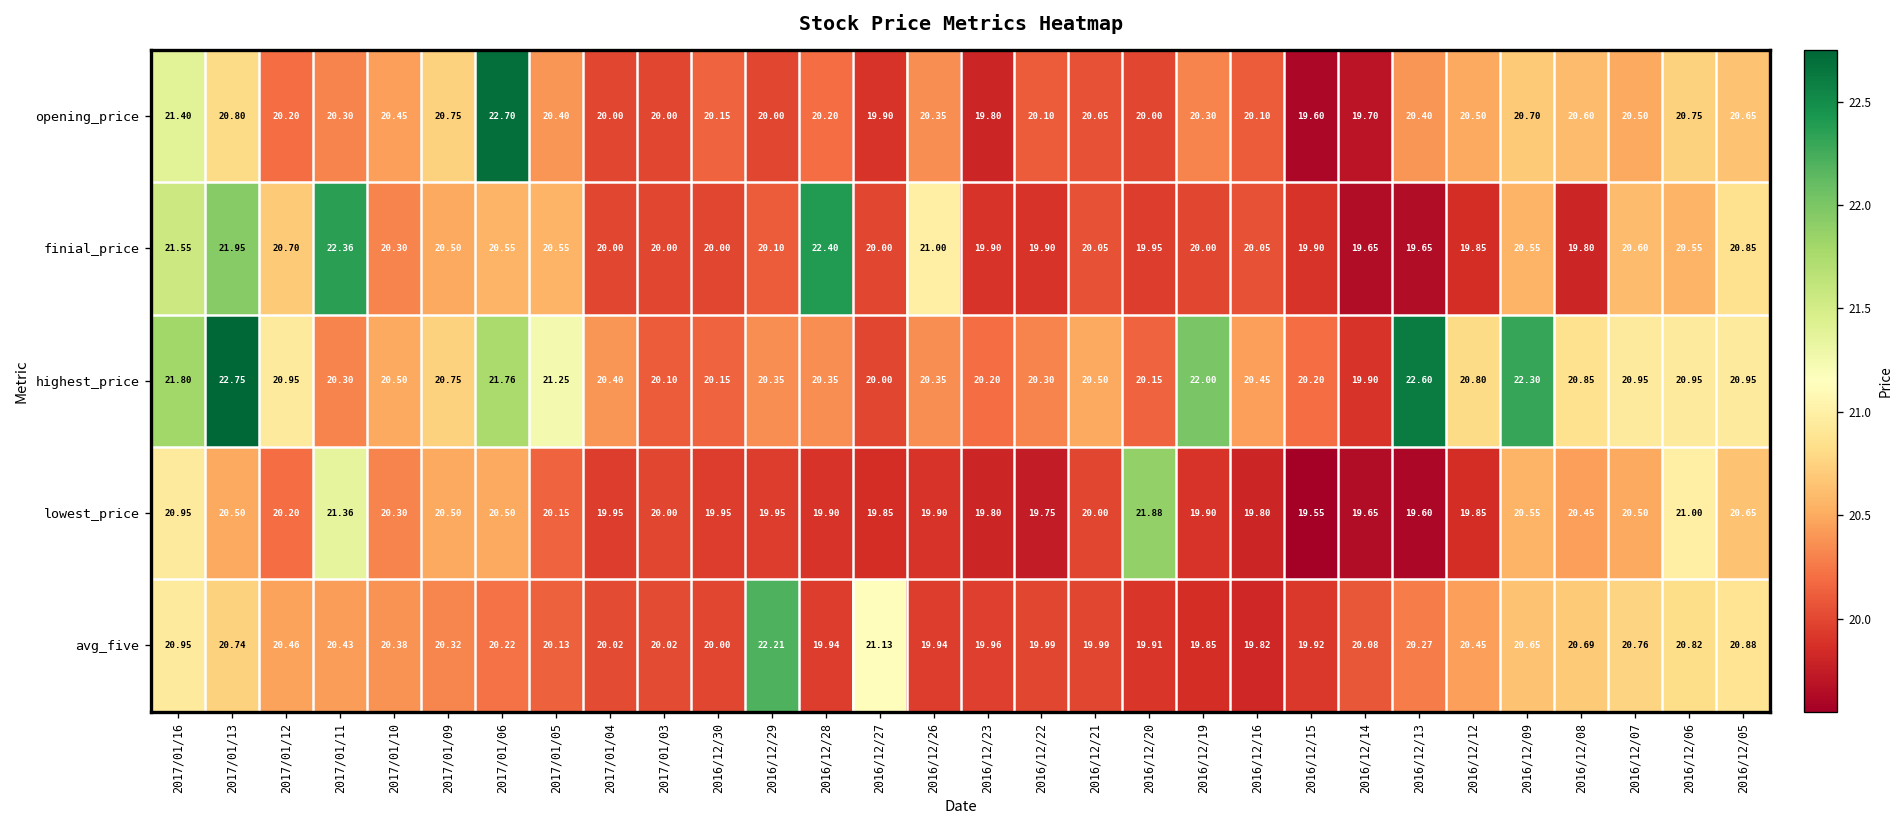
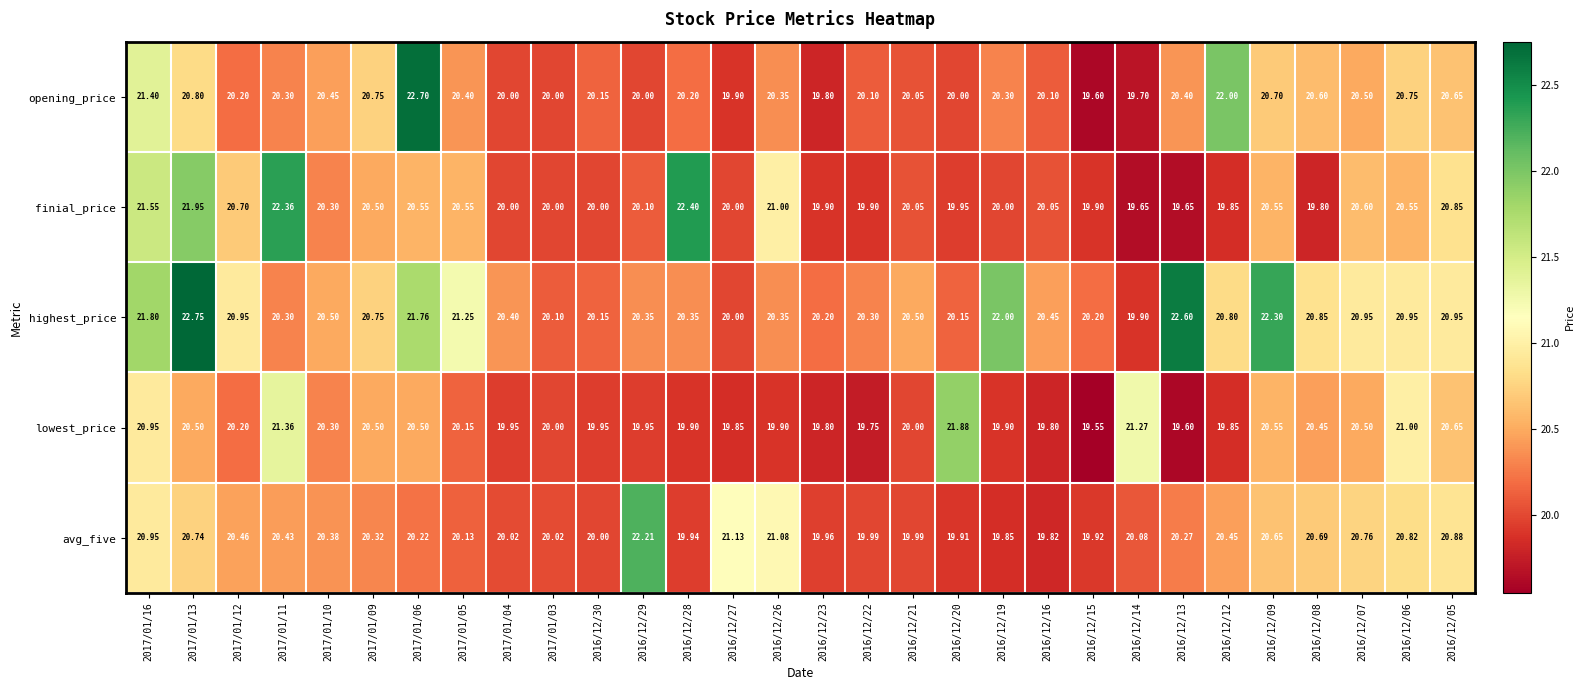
  {
    "opening_price": {
      "2017/01/16": 21.40,
      "2017/01/13": 20.80,
      "2017/01/12": 20.20,
      "2017/01/11": 20.30,
      "2017/01/10": 20.45,
      "2017/01/09": 20.75,
      "2017/01/06": 22.70,
      "2017/01/05": 20.40,
      "2017/01/04": 20.00,
      "2017/01/03": 20.00,
      "2016/12/30": 20.15,
      "2016/12/29": 20.00,
      "2016/12/28": 20.20,
      "2016/12/27": 19.90,
      "2016/12/26": 20.35,
      "2016/12/23": 19.80,
      "2016/12/22": 20.10,
      "2016/12/21": 20.05,
      "2016/12/20": 20.00,
      "2016/12/19": 20.30,
      "2016/12/16": 20.10,
      "2016/12/15": 19.60,
      "2016/12/14": 19.70,
      "2016/12/13": 20.40,
-     "2016/12/12": 20.50,
+     "2016/12/12": 22.00,
      "2016/12/09": 20.70,
      "2016/12/08": 20.60,
      "2016/12/07": 20.50,
      "2016/12/06": 20.75,
      "2016/12/05": 20.65
    },
    "finial_price": {
      "2017/01/16": 21.55,
      "2017/01/13": 21.95,
      "2017/01/12": 20.70,
      "2017/01/11": 22.36,
      "2017/01/10": 20.30,
      "2017/01/09": 20.50,
      "2017/01/06": 20.55,
      "2017/01/05": 20.55,
      "2017/01/04": 20.00,
      "2017/01/03": 20.00,
      "2016/12/30": 20.00,
      "2016/12/29": 20.10,
      "2016/12/28": 22.40,
      "2016/12/27": 20.00,
      "2016/12/26": 21.00,
      "2016/12/23": 19.90,
      "2016/12/22": 19.90,
      "2016/12/21": 20.05,
      "2016/12/20": 19.95,
      "2016/12/19": 20.00,
      "2016/12/16": 20.05,
      "2016/12/15": 19.90,
      "2016/12/14": 19.65,
      "2016/12/13": 19.65,
      "2016/12/12": 19.85,
      "2016/12/09": 20.55,
      "2016/12/08": 19.80,
      "2016/12/07": 20.60,
      "2016/12/06": 20.55,
      "2016/12/05": 20.85
    },
    "highest_price": {
      "2017/01/16": 21.80,
      "2017/01/13": 22.75,
      "2017/01/12": 20.95,
      "2017/01/11": 20.30,
      "2017/01/10": 20.50,
      "2017/01/09": 20.75,
      "2017/01/06": 21.76,
      "2017/01/05": 21.25,
      "2017/01/04": 20.40,
      "2017/01/03": 20.10,
      "2016/12/30": 20.15,
      "2016/12/29": 20.35,
      "2016/12/28": 20.35,
      "2016/12/27": 20.00,
      "2016/12/26": 20.35,
      "2016/12/23": 20.20,
      "2016/12/22": 20.30,
      "2016/12/21": 20.50,
      "2016/12/20": 20.15,
      "2016/12/19": 22.00,
      "2016/12/16": 20.45,
      "2016/12/15": 20.20,
      "2016/12/14": 19.90,
      "2016/12/13": 22.60,
      "2016/12/12": 20.80,
      "2016/12/09": 22.30,
      "2016/12/08": 20.85,
      "2016/12/07": 20.95,
      "2016/12/06": 20.95,
      "2016/12/05": 20.95
    },
    "lowest_price": {
      "2017/01/16": 20.95,
      "2017/01/13": 20.50,
      "2017/01/12": 20.20,
      "2017/01/11": 21.36,
      "2017/01/10": 20.30,
      "2017/01/09": 20.50,
      "2017/01/06": 20.50,
      "2017/01/05": 20.15,
      "2017/01/04": 19.95,
      "2017/01/03": 20.00,
      "2016/12/30": 19.95,
      "2016/12/29": 19.95,
      "2016/12/28": 19.90,
      "2016/12/27": 19.85,
      "2016/12/26": 19.90,
      "2016/12/23": 19.80,
      "2016/12/22": 19.75,
      "2016/12/21": 20.00,
      "2016/12/20": 21.88,
      "2016/12/19": 19.90,
      "2016/12/16": 19.80,
      "2016/12/15": 19.55,
-     "2016/12/14": 19.65,
+     "2016/12/14": 21.27,
      "2016/12/13": 19.60,
      "2016/12/12": 19.85,
      "2016/12/09": 20.55,
      "2016/12/08": 20.45,
      "2016/12/07": 20.50,
      "2016/12/06": 21.00,
      "2016/12/05": 20.65
    },
    "avg_five": {
      "2017/01/16": 20.95,
      "2017/01/13": 20.74,
      "2017/01/12": 20.46,
      "2017/01/11": 20.43,
      "2017/01/10": 20.38,
      "2017/01/09": 20.32,
      "2017/01/06": 20.22,
      "2017/01/05": 20.13,
      "2017/01/04": 20.02,
      "2017/01/03": 20.02,
      "2016/12/30": 20.00,
      "2016/12/29": 22.21,
      "2016/12/28": 19.94,
      "2016/12/27": 21.13,
-     "2016/12/26": 19.94,
+     "2016/12/26": 21.08,
      "2016/12/23": 19.96,
      "2016/12/22": 19.99,
      "2016/12/21": 19.99,
      "2016/12/20": 19.91,
      "2016/12/19": 19.85,
      "2016/12/16": 19.82,
      "2016/12/15": 19.92,
      "2016/12/14": 20.08,
      "2016/12/13": 20.27,
      "2016/12/12": 20.45,
      "2016/12/09": 20.65,
      "2016/12/08": 20.69,
      "2016/12/07": 20.76,
      "2016/12/06": 20.82,
      "2016/12/05": 20.88
    }
  }
